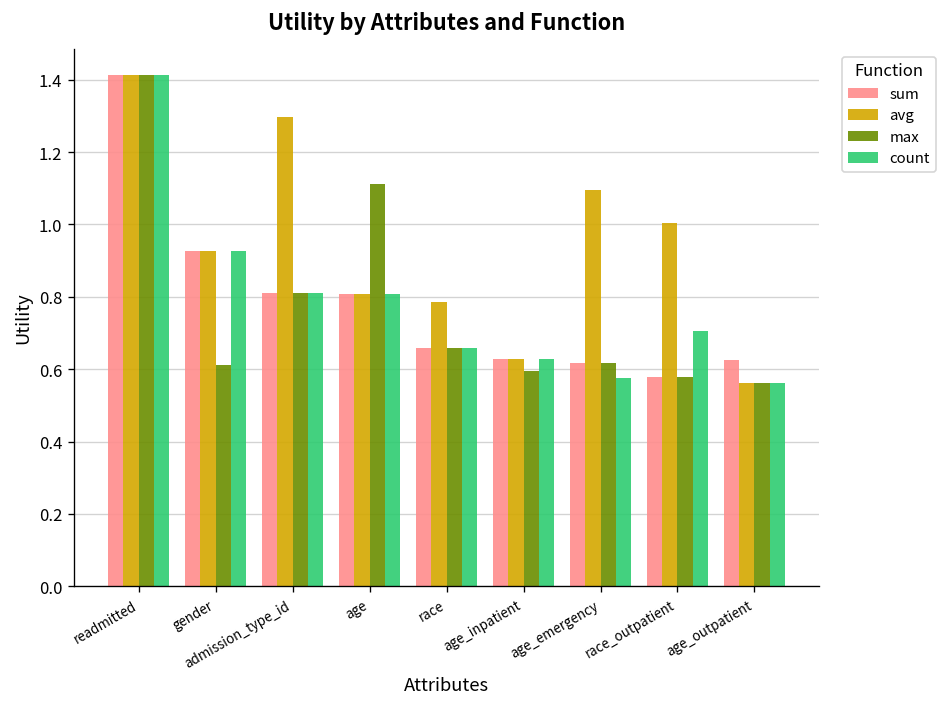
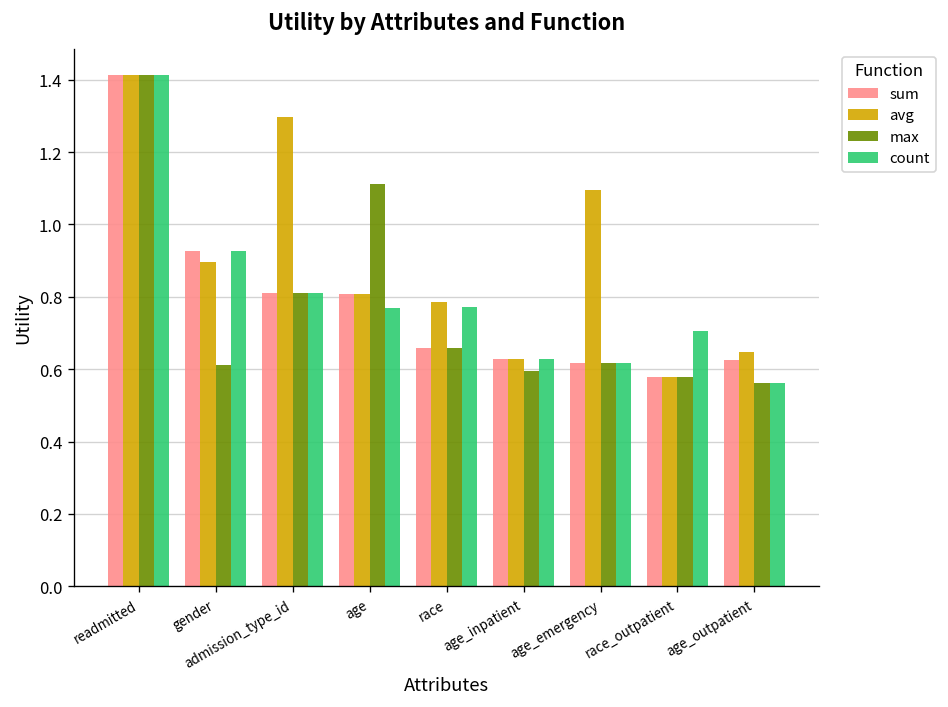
  {
    "sum": {
      "readmitted": 1.41,
      "gender": 0.93,
      "admission_type_id": 0.81,
      "age": 0.81,
      "race": 0.66,
      "age_inpatient": 0.63,
      "age_emergency": 0.62,
      "race_outpatient": 0.58,
      "age_outpatient": 0.63
    },
    "avg": {
      "readmitted": 1.41,
-     "gender": 0.93,
+     "gender": 0.90,
      "admission_type_id": 1.30,
      "age": 0.81,
      "race": 0.79,
      "age_inpatient": 0.63,
      "age_emergency": 1.10,
-     "race_outpatient": 1.00,
-     "age_outpatient": 0.56
+     "race_outpatient": 0.58,
+     "age_outpatient": 0.65
    },
    "max": {
      "readmitted": 1.41,
      "gender": 0.61,
      "admission_type_id": 0.81,
      "age": 1.11,
      "race": 0.66,
      "age_inpatient": 0.59,
      "age_emergency": 0.62,
      "race_outpatient": 0.58,
      "age_outpatient": 0.56
    },
    "count": {
      "readmitted": 1.41,
      "gender": 0.93,
      "admission_type_id": 0.81,
-     "age": 0.81,
-     "race": 0.66,
+     "age": 0.77,
+     "race": 0.77,
      "age_inpatient": 0.63,
-     "age_emergency": 0.58,
+     "age_emergency": 0.62,
      "race_outpatient": 0.71,
      "age_outpatient": 0.56
    }
  }
